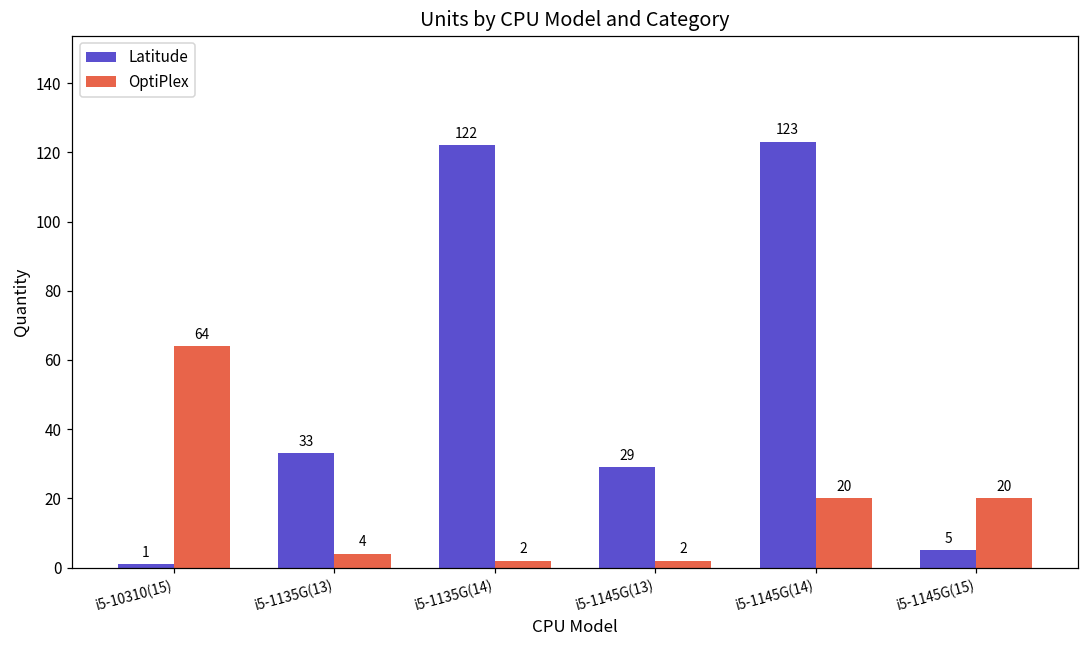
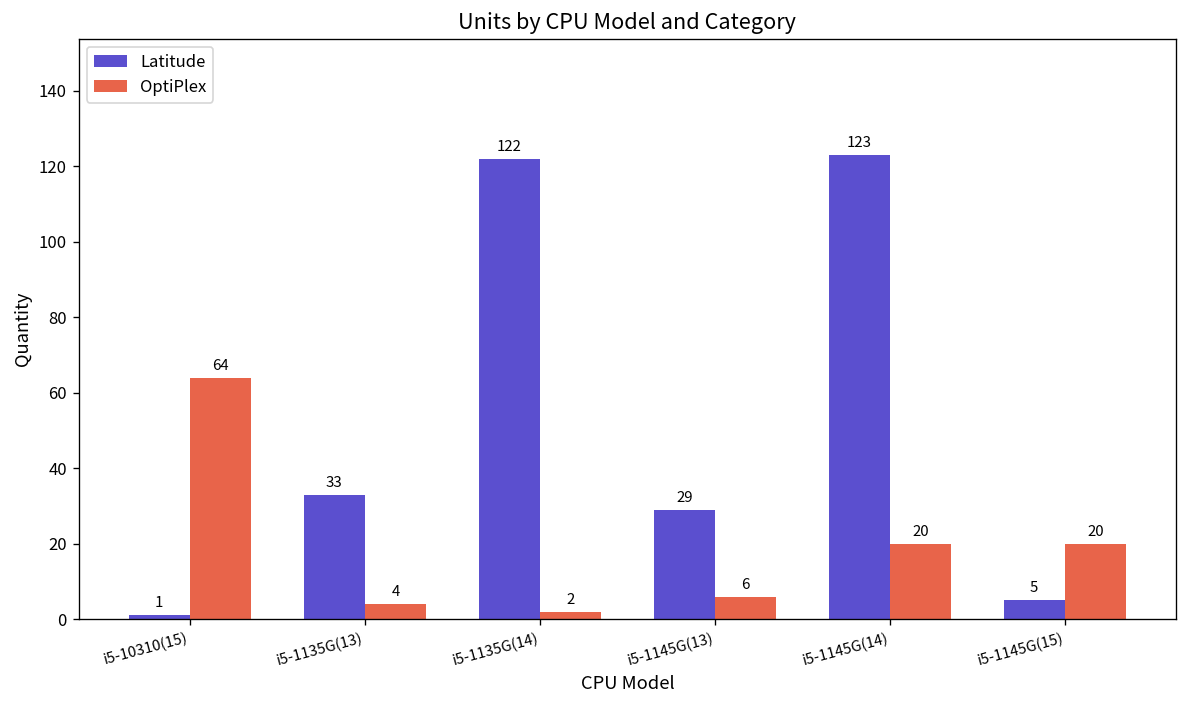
  {
    "Latitude": {
      "i5-10310(15)": 1,
      "i5-1135G(13)": 33,
      "i5-1135G(14)": 122,
      "i5-1145G(13)": 29,
      "i5-1145G(14)": 123,
      "i5-1145G(15)": 5
    },
    "OptiPlex": {
      "i5-10310(15)": 64,
      "i5-1135G(13)": 4,
      "i5-1135G(14)": 2,
-     "i5-1145G(13)": 2,
+     "i5-1145G(13)": 6,
      "i5-1145G(14)": 20,
      "i5-1145G(15)": 20
    }
  }
